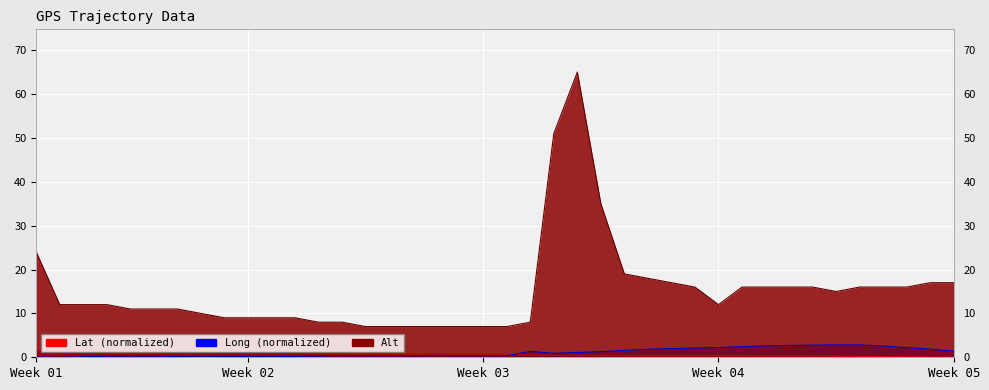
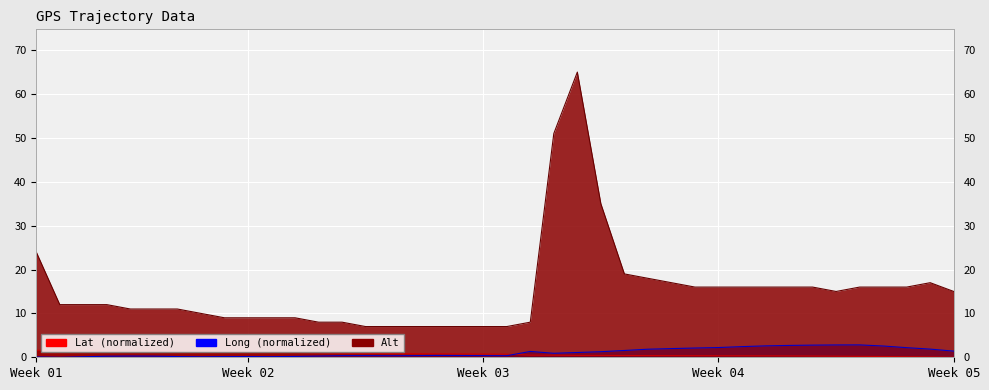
  {
    "Alt": {
      "Week 01": 24,
      "Week 02": 9,
      "Week 03": 7,
-     "Week 04": 12,
-     "Week 05": 17
+     "Week 04": 16,
+     "Week 05": 15
    }
  }
